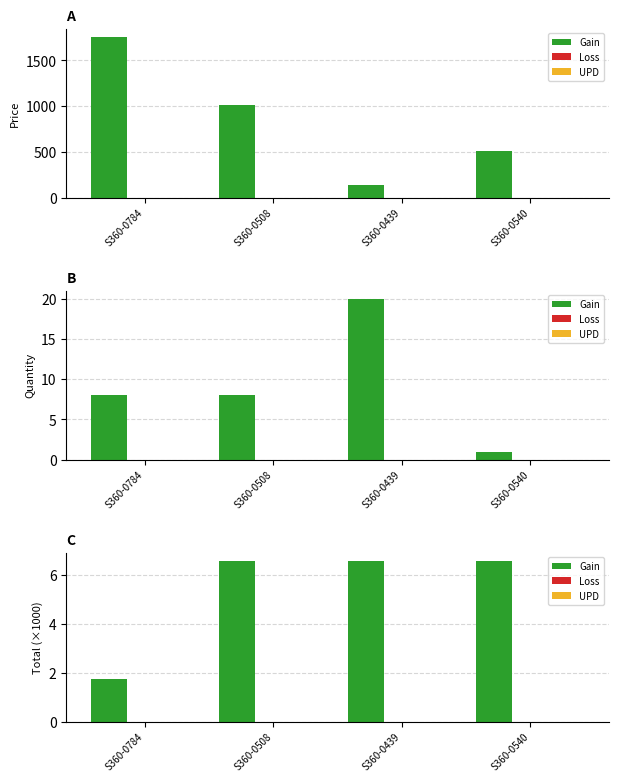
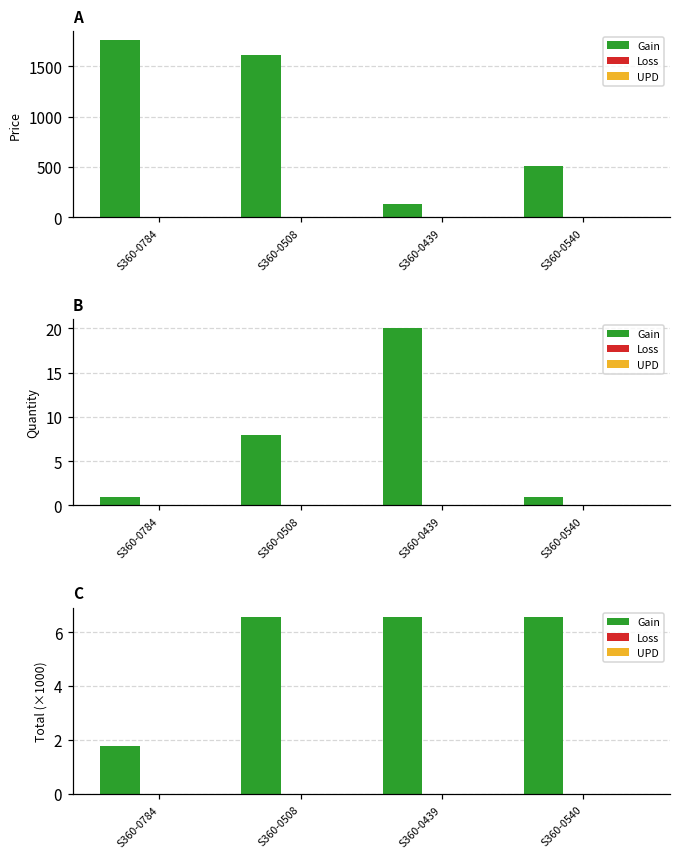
  {
    "A": {
      "Gain": {
        "S360-0784": 1800,
-       "S360-0508": 1000,
+       "S360-0508": 1600,
        "S360-0439": 100,
        "S360-0540": 500
      },
      "Loss": {
        "S360-0784": 0,
        "S360-0508": 0,
        "S360-0439": 0,
        "S360-0540": 0
      },
      "UPD": {
        "S360-0784": 0,
        "S360-0508": 0,
        "S360-0439": 0,
        "S360-0540": 0
      }
    },
    "B": {
      "Gain": {
-       "S360-0784": 8,
+       "S360-0784": 1,
        "S360-0508": 8,
        "S360-0439": 20,
        "S360-0540": 1
      },
      "Loss": {
        "S360-0784": 0,
        "S360-0508": 0,
        "S360-0439": 0,
        "S360-0540": 0
      },
      "UPD": {
        "S360-0784": 0,
        "S360-0508": 0,
        "S360-0439": 0,
        "S360-0540": 0
      }
    },
    "C": {
      "Gain": {
        "S360-0784": 1.8,
        "S360-0508": 6.6,
        "S360-0439": 6.6,
        "S360-0540": 6.6
      },
      "Loss": {
        "S360-0784": 0.0,
        "S360-0508": 0.0,
        "S360-0439": 0.0,
        "S360-0540": 0.0
      },
      "UPD": {
        "S360-0784": 0.0,
        "S360-0508": 0.0,
        "S360-0439": 0.0,
        "S360-0540": 0.0
      }
    }
  }
